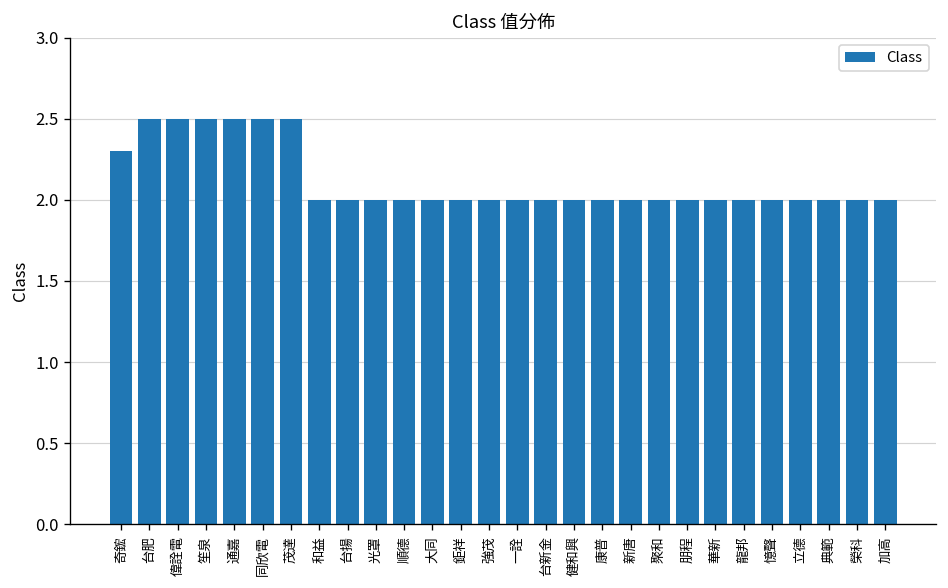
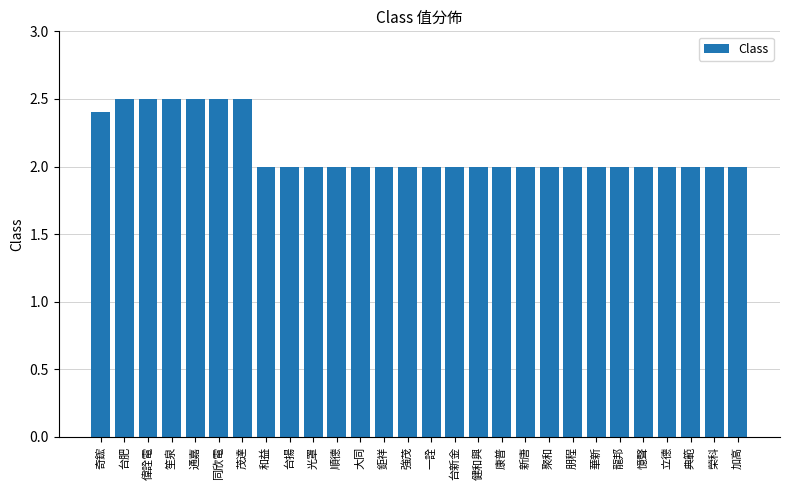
  {
-   "奇鋐": 2.3,
+   "奇鋐": 2.4,
    "台肥": 2.5,
    "偉詮電": 2.5,
    "笙泉": 2.5,
    "通嘉": 2.5,
    "同欣電": 2.5,
    "茂達": 2.5,
    "和益": 2.0,
    "台揚": 2.0,
    "光罩": 2.0,
    "順德": 2.0,
    "大同": 2.0,
    "鉅祥": 2.0,
    "強茂": 2.0,
    "一詮": 2.0,
    "台新金": 2.0,
    "健和興": 2.0,
    "康普": 2.0,
    "新唐": 2.0,
    "聚和": 2.0,
    "朋程": 2.0,
    "華新": 2.0,
    "龍邦": 2.0,
    "憶聲": 2.0,
    "立德": 2.0,
    "典範": 2.0,
    "榮科": 2.0,
    "加高": 2.0
  }
